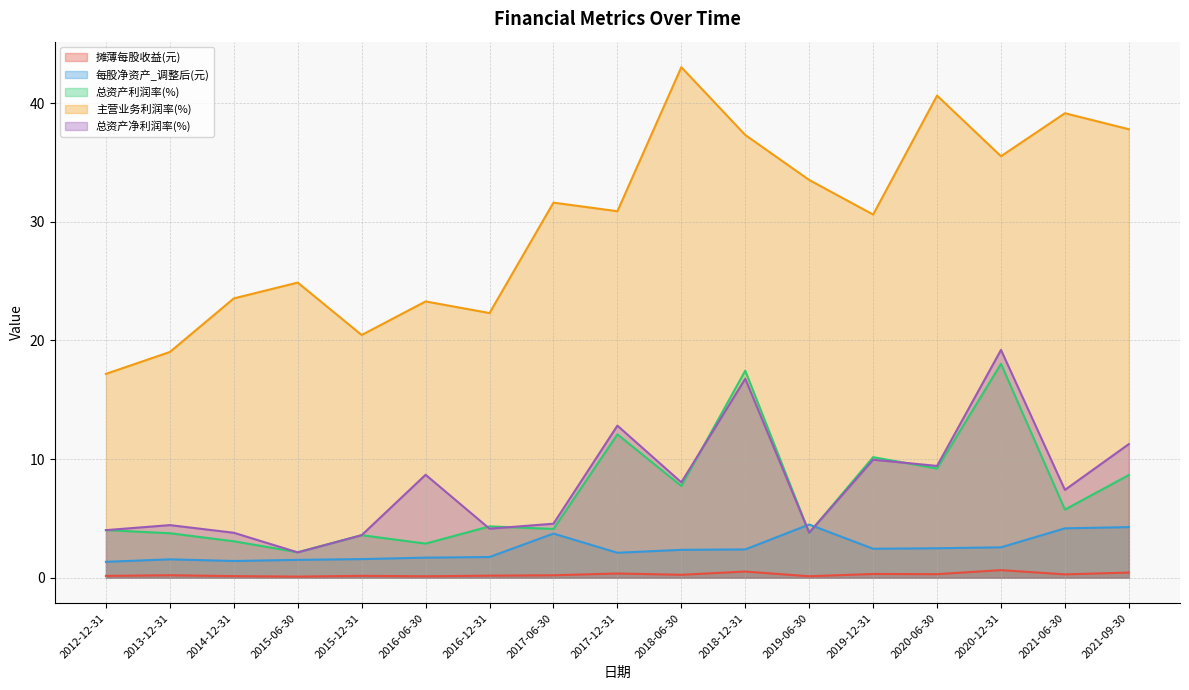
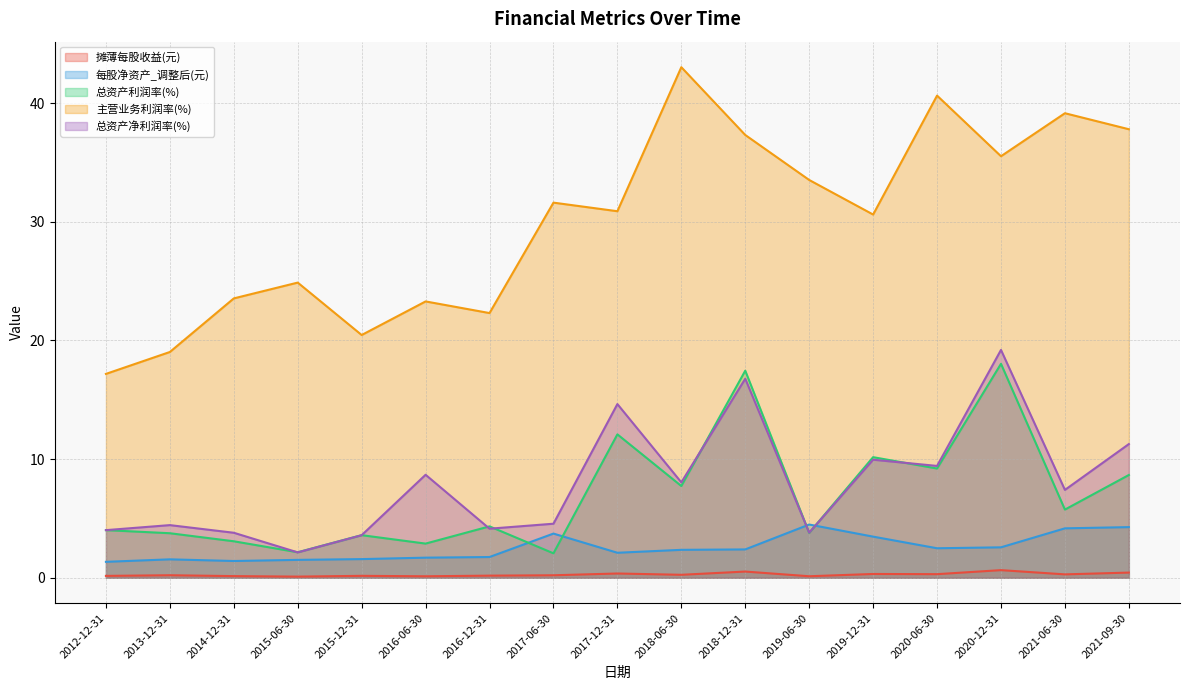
  {
    "每股净资产_调整后(元)": {
      "2012-12-31": 1.3,
      "2013-12-31": 1.6,
      "2014-12-31": 1.4,
      "2015-06-30": 1.5,
      "2015-12-31": 1.6,
      "2016-06-30": 1.7,
      "2016-12-31": 1.7,
      "2017-06-30": 3.7,
      "2017-12-31": 2.1,
      "2018-06-30": 2.4,
      "2018-12-31": 2.4,
      "2019-06-30": 4.5,
-     "2019-12-31": 2.4,
+     "2019-12-31": 3.5,
      "2020-06-30": 2.5,
      "2020-12-31": 2.6,
      "2021-06-30": 4.2,
      "2021-09-30": 4.3
    },
    "总资产利润率(%)": {
      "2013-12-31": 3.8,
      "2014-12-31": 3.1,
      "2016-06-30": 2.9,
-     "2017-06-30": 4.1,
+     "2017-06-30": 2.1,
      "2017-12-31": 12.1,
      "2018-06-30": 7.7,
      "2018-12-31": 17.4,
      "2020-06-30": 9.2,
      "2020-12-31": 18.0,
      "2021-06-30": 5.7,
      "2021-09-30": 8.7
    },
    "总资产净利润率(%)": {
      "2013-12-31": 4.4,
      "2014-12-31": 3.8,
      "2016-06-30": 8.7,
      "2017-06-30": 4.6,
-     "2017-12-31": 12.8,
+     "2017-12-31": 14.6,
      "2018-06-30": 8.0,
      "2018-12-31": 16.8,
      "2020-06-30": 9.4,
      "2020-12-31": 19.2,
      "2021-06-30": 7.4,
      "2021-09-30": 11.3
    }
  }
